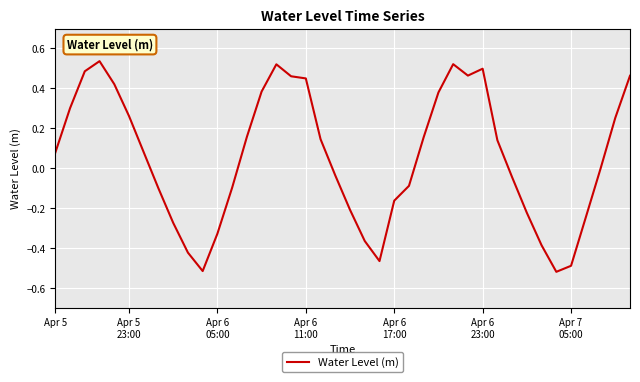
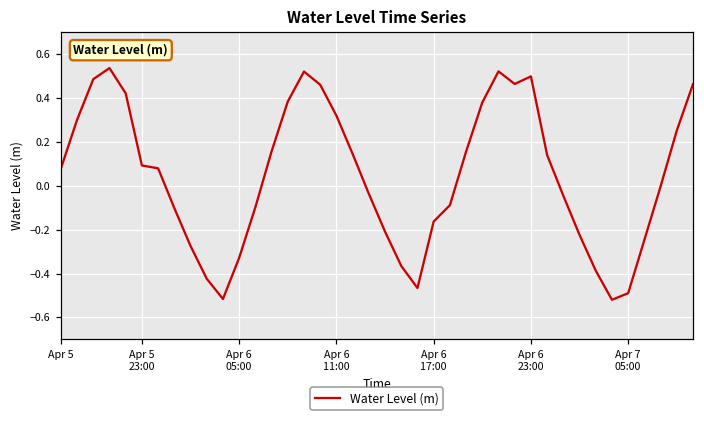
  {
    "Apr 5": 0.08,
-   "Apr 5 23:00": 0.26,
+   "Apr 5 23:00": 0.09,
    "Apr 6 05:00": -0.33,
-   "Apr 6 11:00": 0.45,
+   "Apr 6 11:00": 0.32,
    "Apr 6 17:00": -0.16,
    "Apr 6 23:00": 0.50,
    "Apr 7 05:00": -0.49
  }
